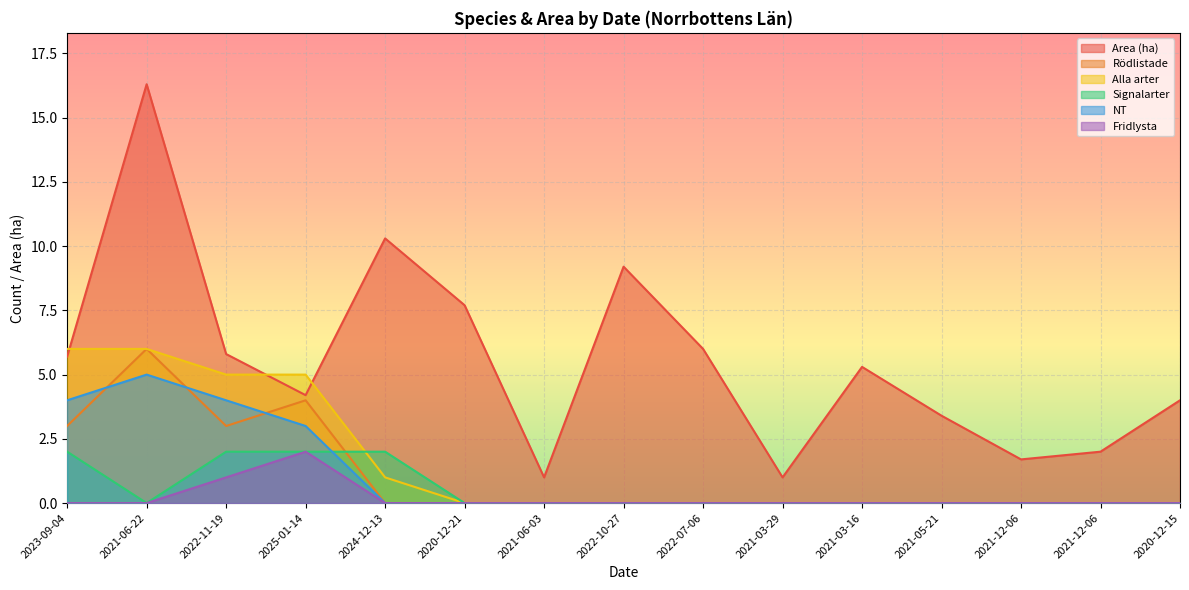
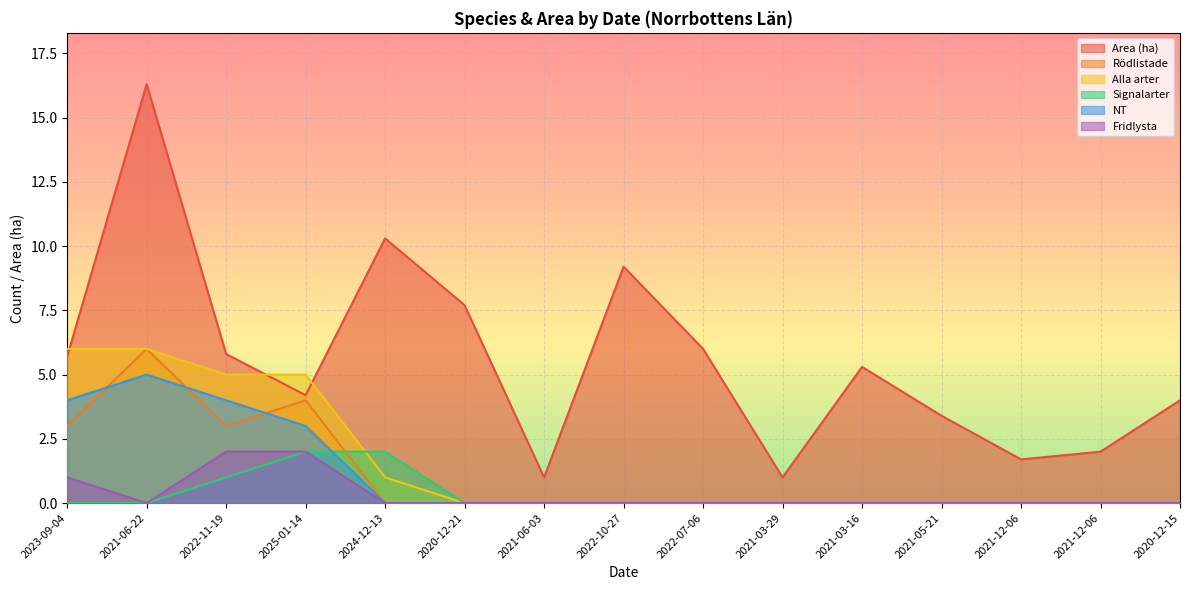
  {
    "Signalarter": {
-     "2023-09-04": 2,
-     "2022-11-19": 2,
+     "2023-09-04": 0,
+     "2022-11-19": 1,
      "2024-12-13": 2
    },
    "NT": {
      "2023-09-04": 4,
      "2021-06-22": 5,
      "2022-11-19": 4,
      "2025-01-14": 3
    },
    "Fridlysta": {
-     "2023-09-04": 0,
-     "2022-11-19": 1
+     "2023-09-04": 1,
+     "2022-11-19": 2
    }
  }
